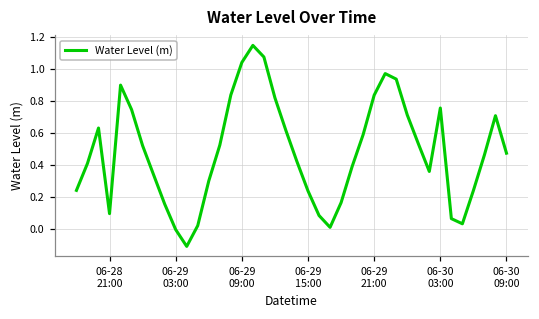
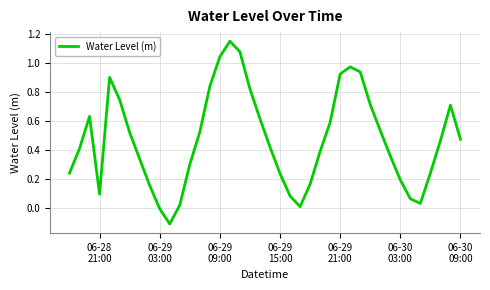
  {
    "06-28 21:00": 0.09,
    "06-29 03:00": -0.01,
    "06-29 09:00": 1.04,
    "06-29 15:00": 0.24,
-   "06-29 21:00": 0.84,
-   "06-30 03:00": 0.76,
+   "06-29 21:00": 0.92,
+   "06-30 03:00": 0.19,
    "06-30 09:00": 0.47
  }
